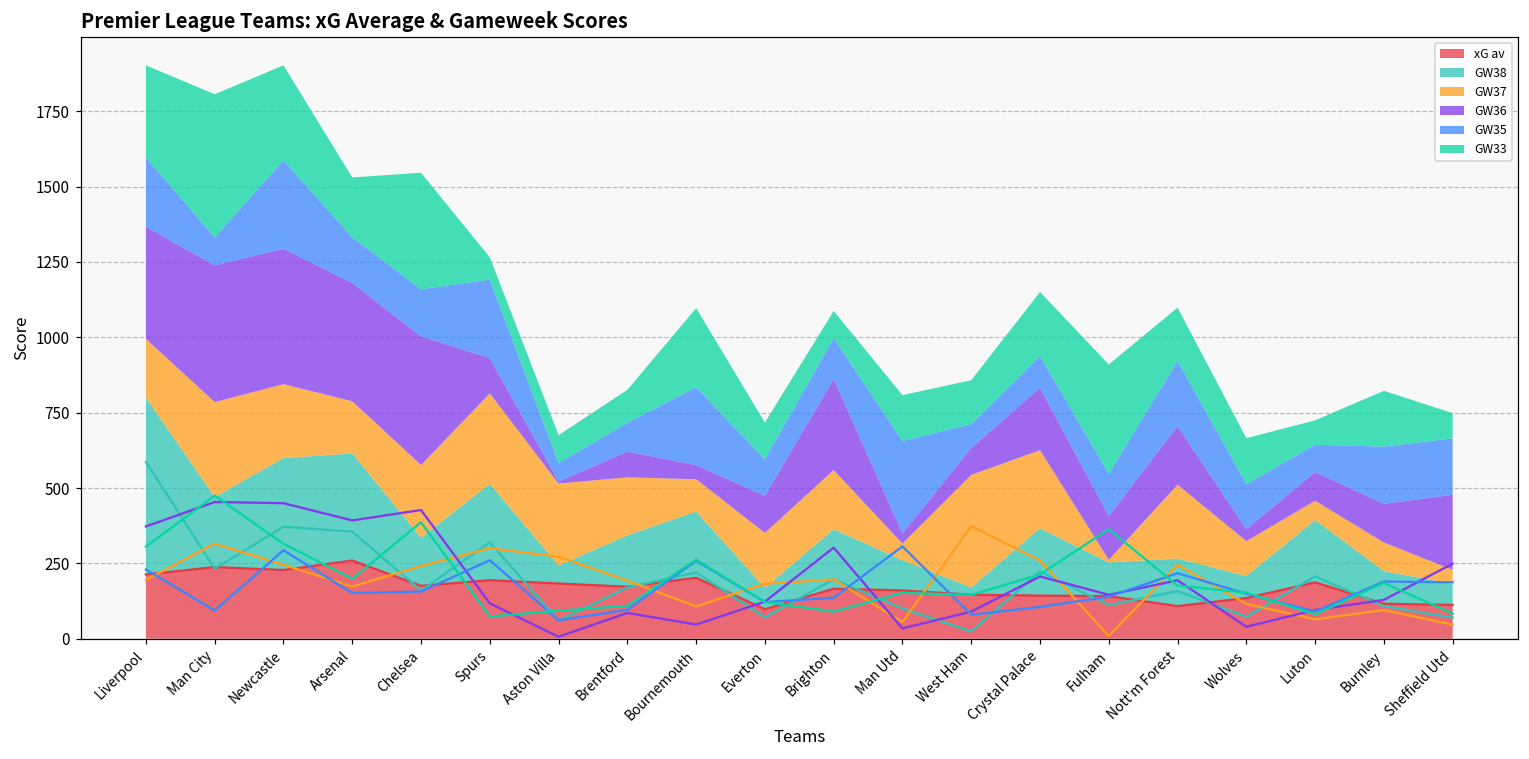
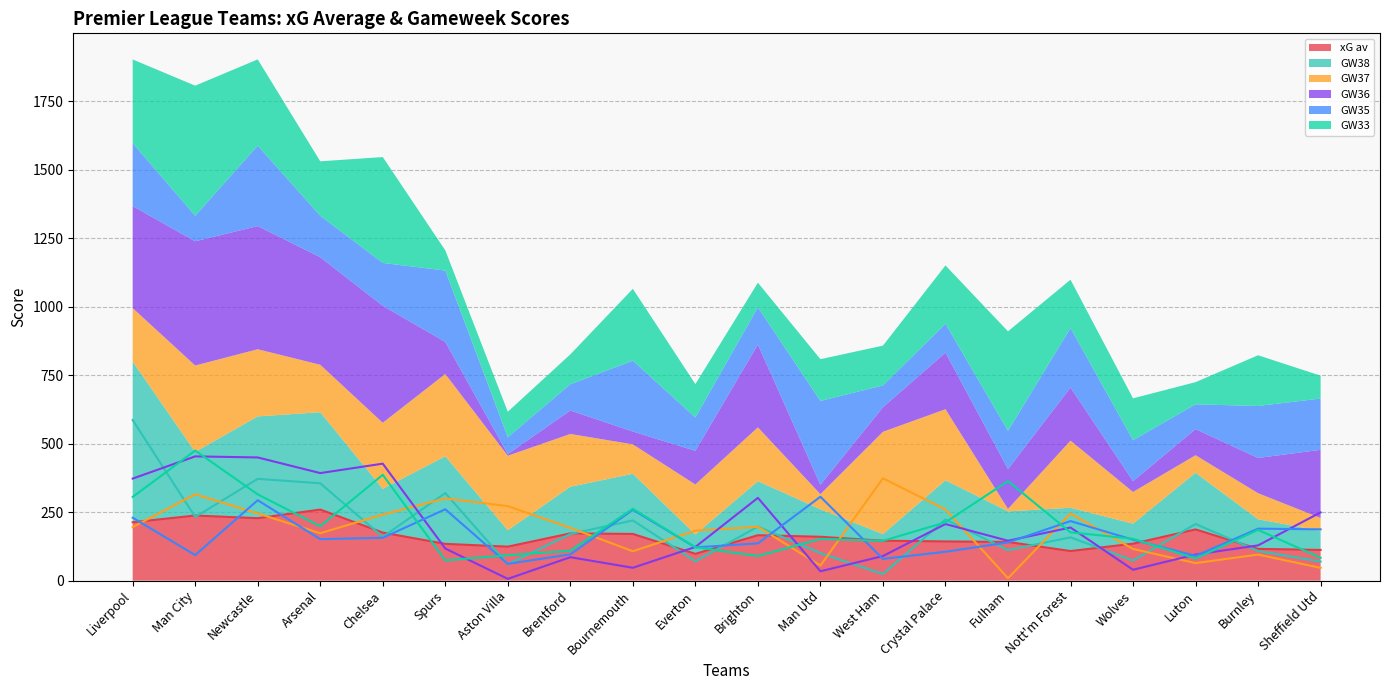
  {
    "xG av": {
      "Liverpool": 210,
      "Newcastle": 230,
      "Arsenal": 260,
      "Chelsea": 180,
-     "Spurs": 190,
-     "Aston Villa": 180,
-     "Bournemouth": 200,
+     "Spurs": 130,
+     "Aston Villa": 120,
+     "Bournemouth": 170,
      "Everton": 100,
      "Brighton": 170,
      "Crystal Palace": 140,
      "Nott'm Forest": 110,
      "Wolves": 130,
      "Luton": 190,
      "Sheffield Utd": 110
    }
  }
